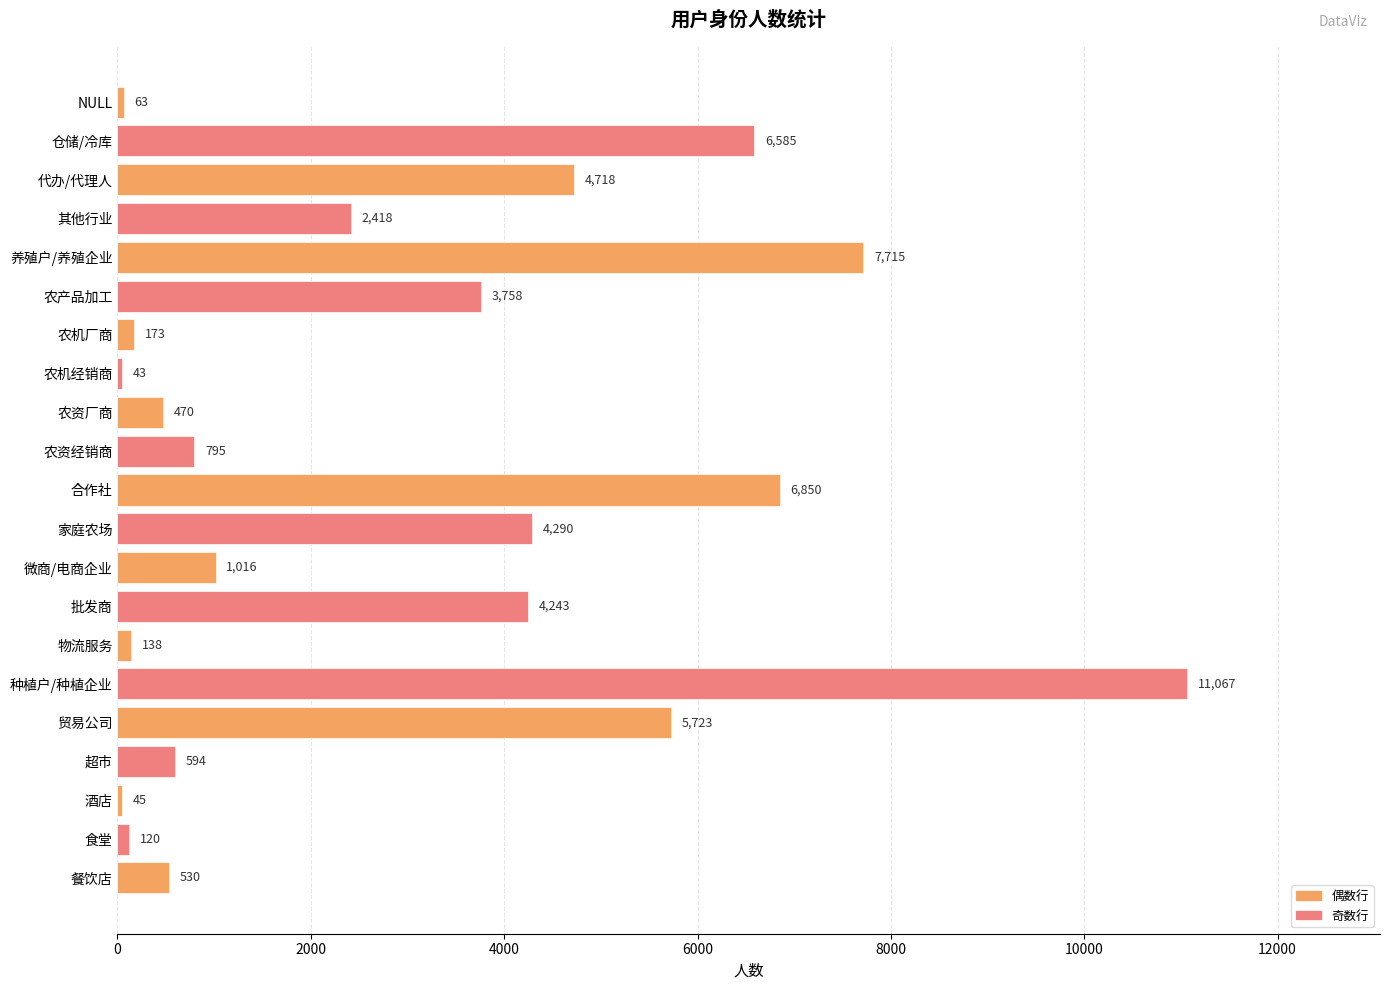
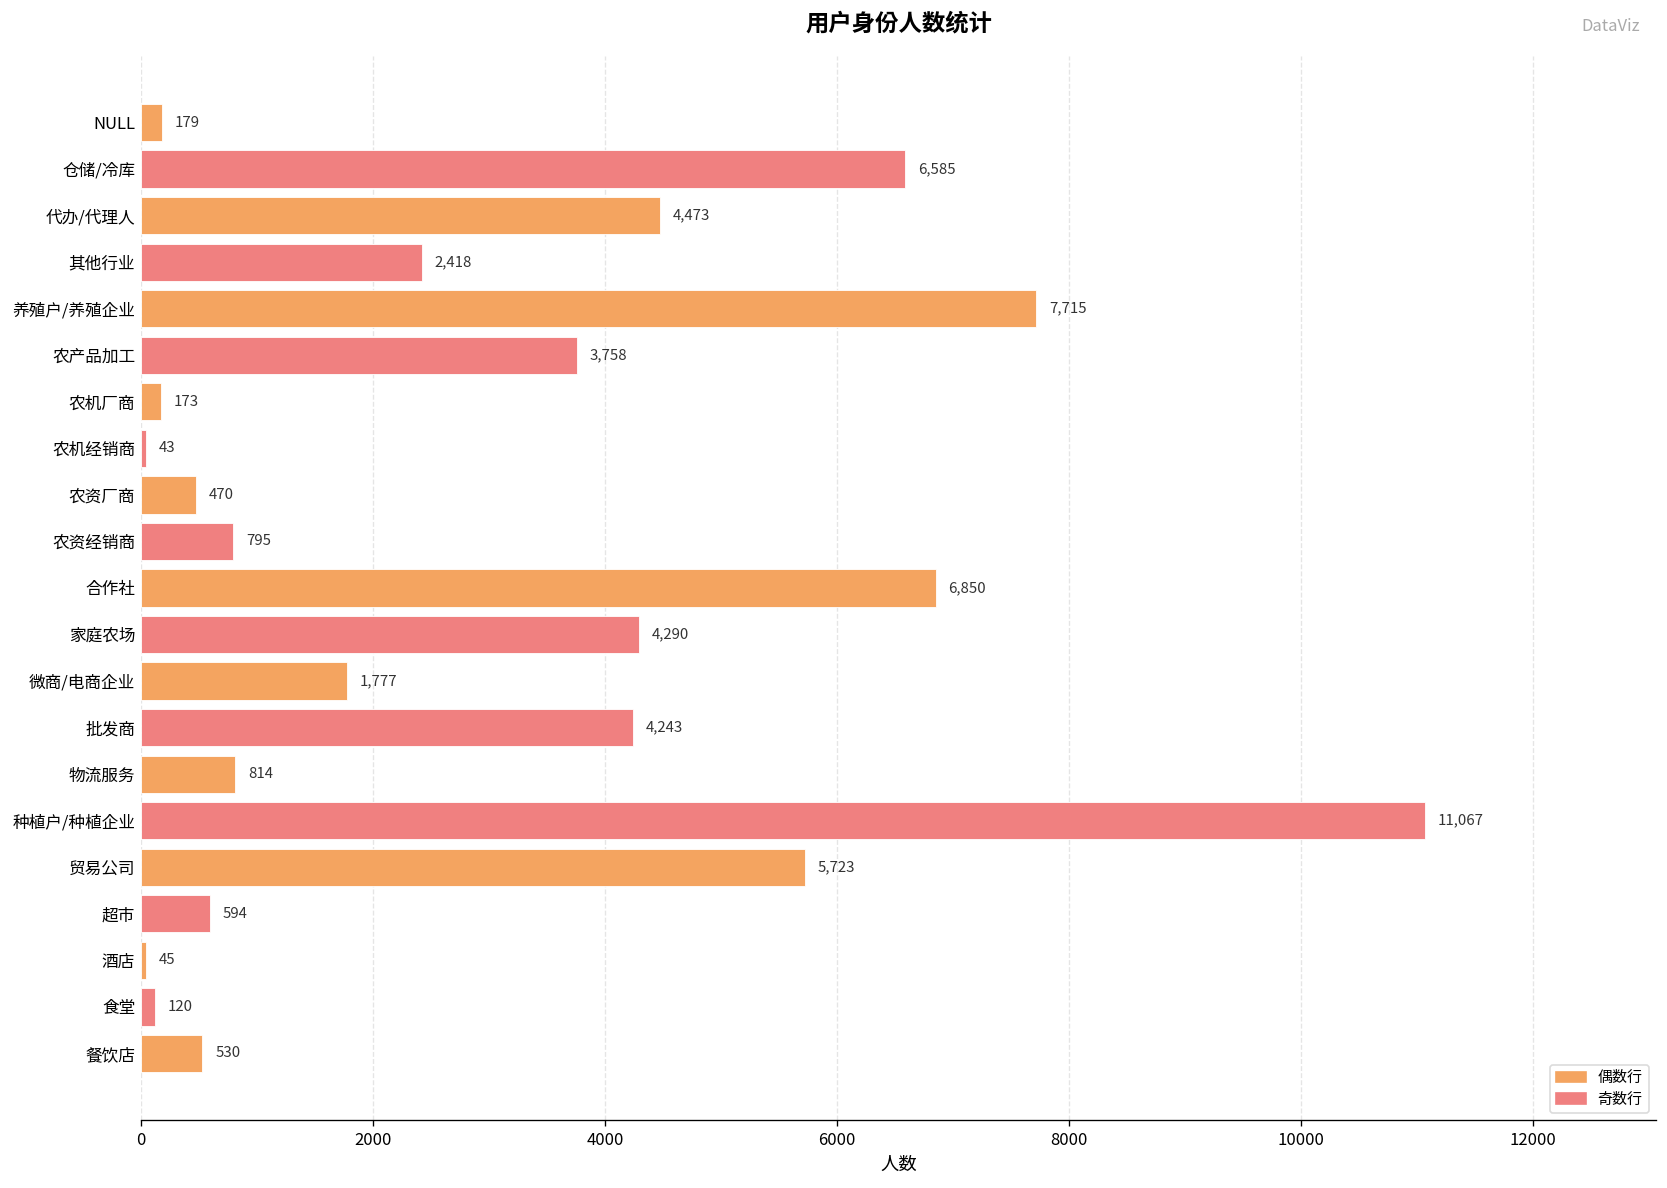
  {
-   "NULL": "63",
+   "NULL": "179",
    "仓储/冷库": "6,585",
-   "代办/代理人": "4,718",
+   "代办/代理人": "4,473",
    "其他行业": "2,418",
    "养殖户/养殖企业": "7,715",
    "农产品加工": "3,758",
    "农机厂商": "173",
    "农机经销商": "43",
    "农资厂商": "470",
    "农资经销商": "795",
    "合作社": "6,850",
    "家庭农场": "4,290",
-   "微商/电商企业": "1,016",
+   "微商/电商企业": "1,777",
    "批发商": "4,243",
-   "物流服务": "138",
+   "物流服务": "814",
    "种植户/种植企业": "11,067",
    "贸易公司": "5,723",
    "超市": "594",
    "酒店": "45",
    "食堂": "120",
    "餐饮店": "530"
  }
